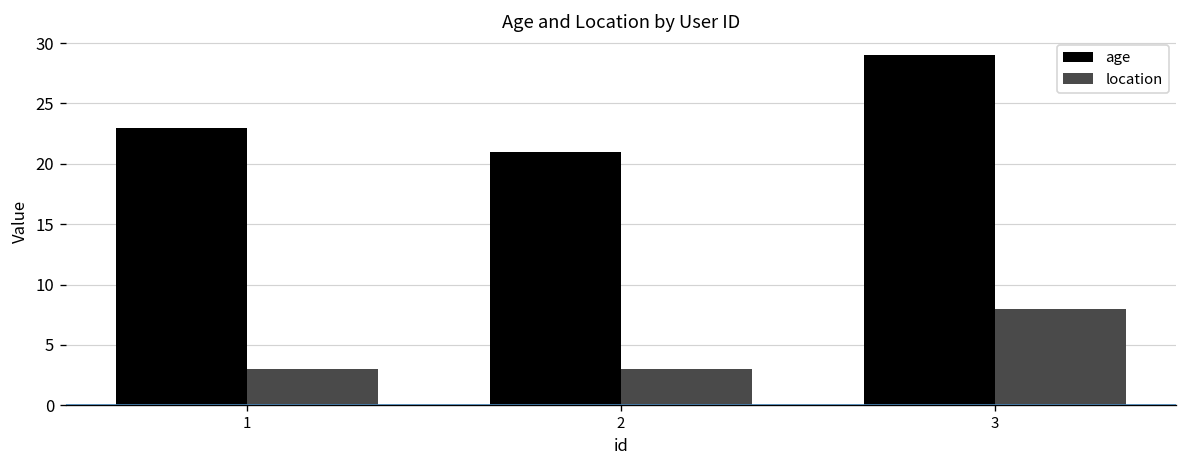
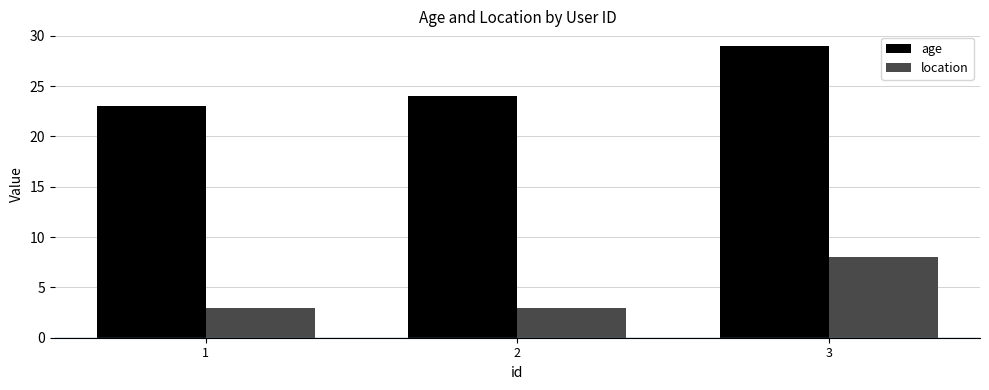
  {
    "age": {
      "1": 23,
-     "2": 21,
+     "2": 24,
      "3": 29
    },
    "location": {
      "1": 3,
      "2": 3,
      "3": 8
    }
  }
